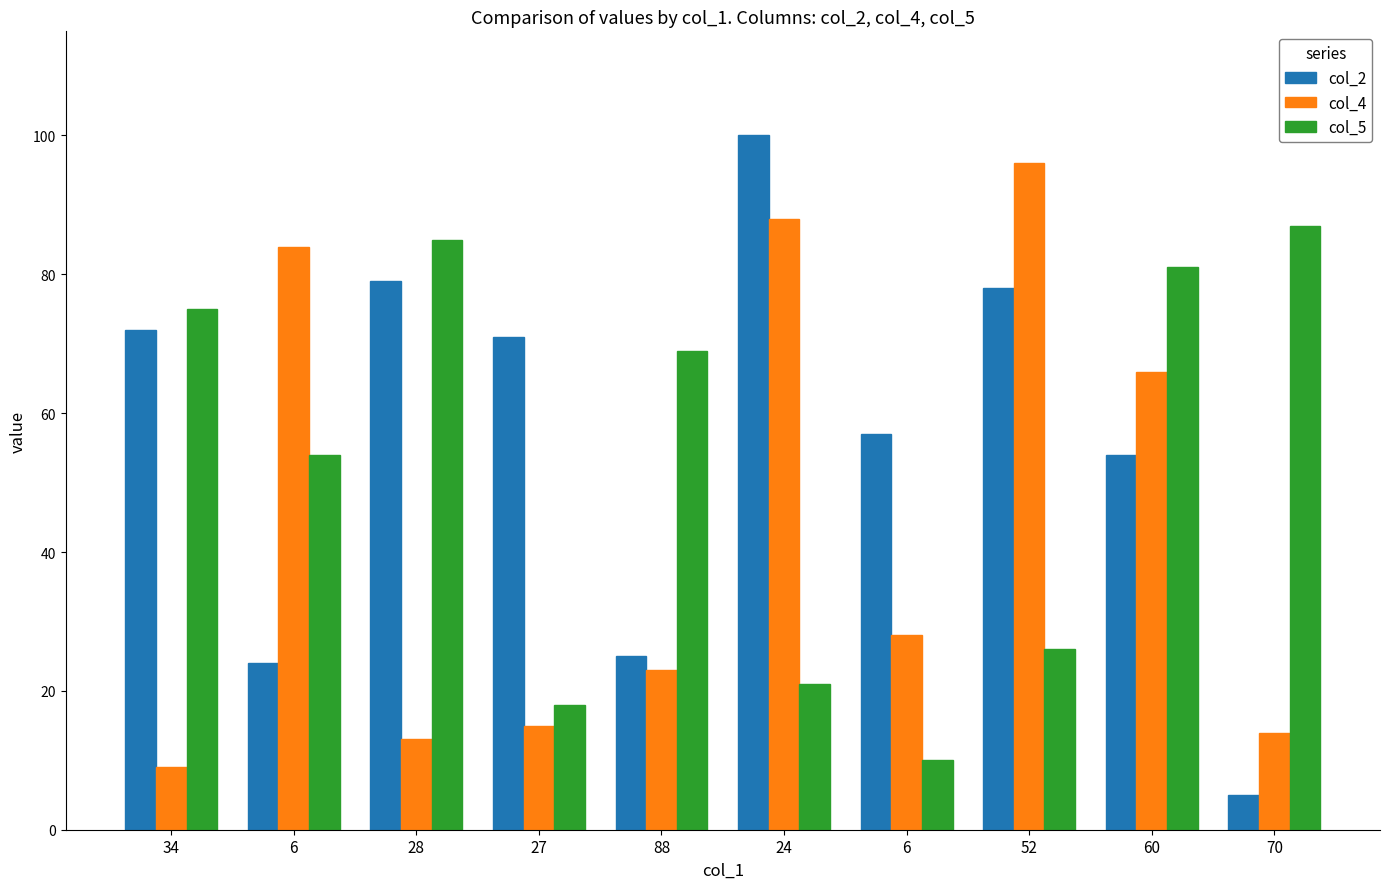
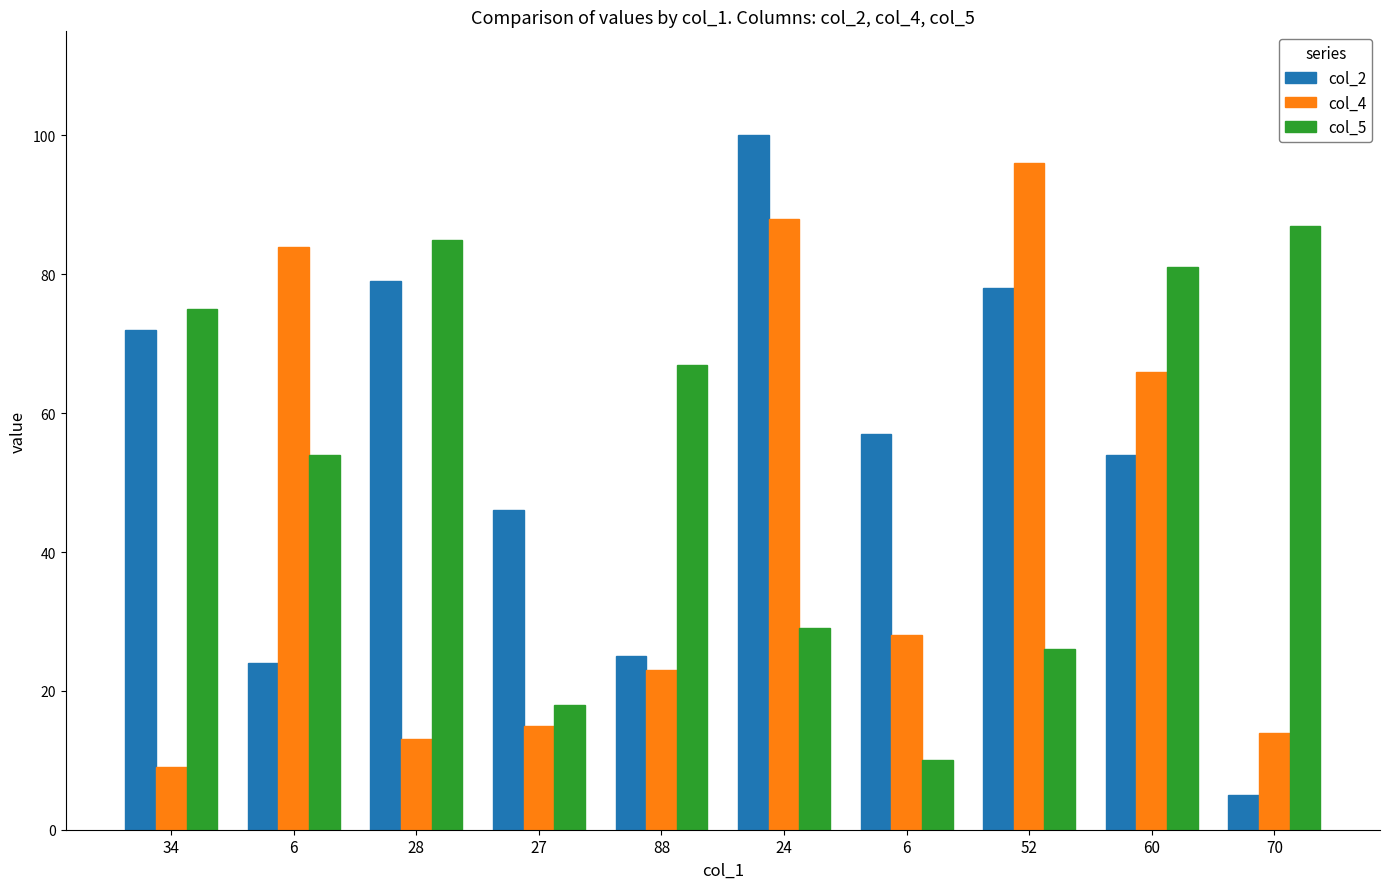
  {
    "col_2": {
      "34": 72,
      "28": 79,
-     "27": 71,
+     "27": 46,
      "88": 25,
      "24": 100,
      "52": 78,
      "60": 54,
      "70": 5
    },
    "col_4": {
      "34": 9,
      "28": 13,
      "27": 15,
      "88": 23,
      "24": 88,
      "52": 96,
      "60": 66,
      "70": 14
    },
    "col_5": {
      "34": 75,
      "28": 85,
      "27": 18,
-     "88": 69,
-     "24": 21,
+     "88": 67,
+     "24": 29,
      "52": 26,
      "60": 81,
      "70": 87
    }
  }
